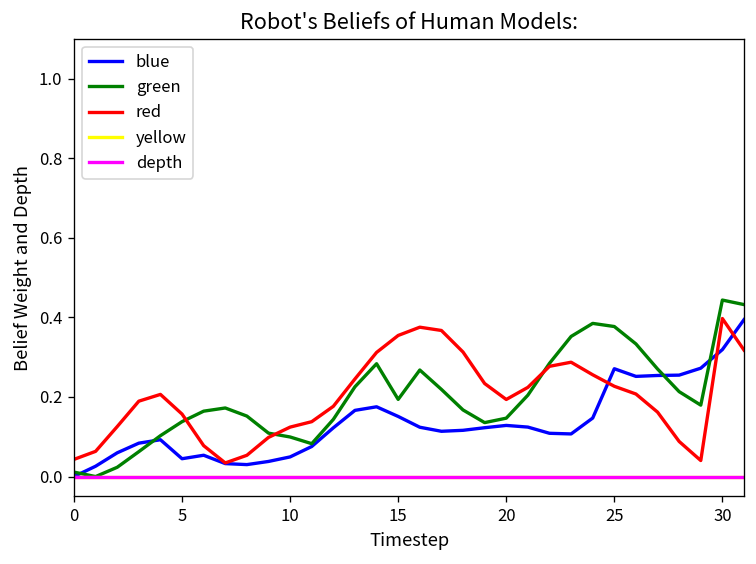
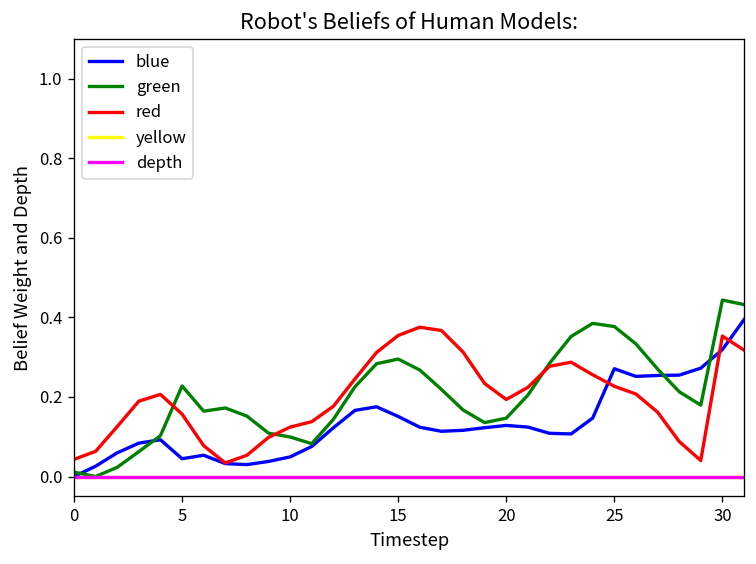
  {
    "blue": {
      "5": 0.04,
      "10": 0.05,
      "15": 0.15,
      "20": 0.13,
      "25": 0.27,
      "30": 0.32
    },
    "green": {
      "0": 0.01,
-     "5": 0.14,
+     "5": 0.23,
      "10": 0.10,
-     "15": 0.19,
+     "15": 0.30,
      "20": 0.15,
      "25": 0.38,
      "30": 0.44
    },
    "red": {
      "0": 0.04,
      "5": 0.16,
      "10": 0.12,
      "15": 0.35,
      "20": 0.19,
      "25": 0.23,
-     "30": 0.40
+     "30": 0.35
    },
    "depth": {
      "5": 0.00,
      "10": 0.00,
      "15": 0.00,
      "20": 0.00,
      "25": 0.00,
      "30": 0.00
    }
  }
